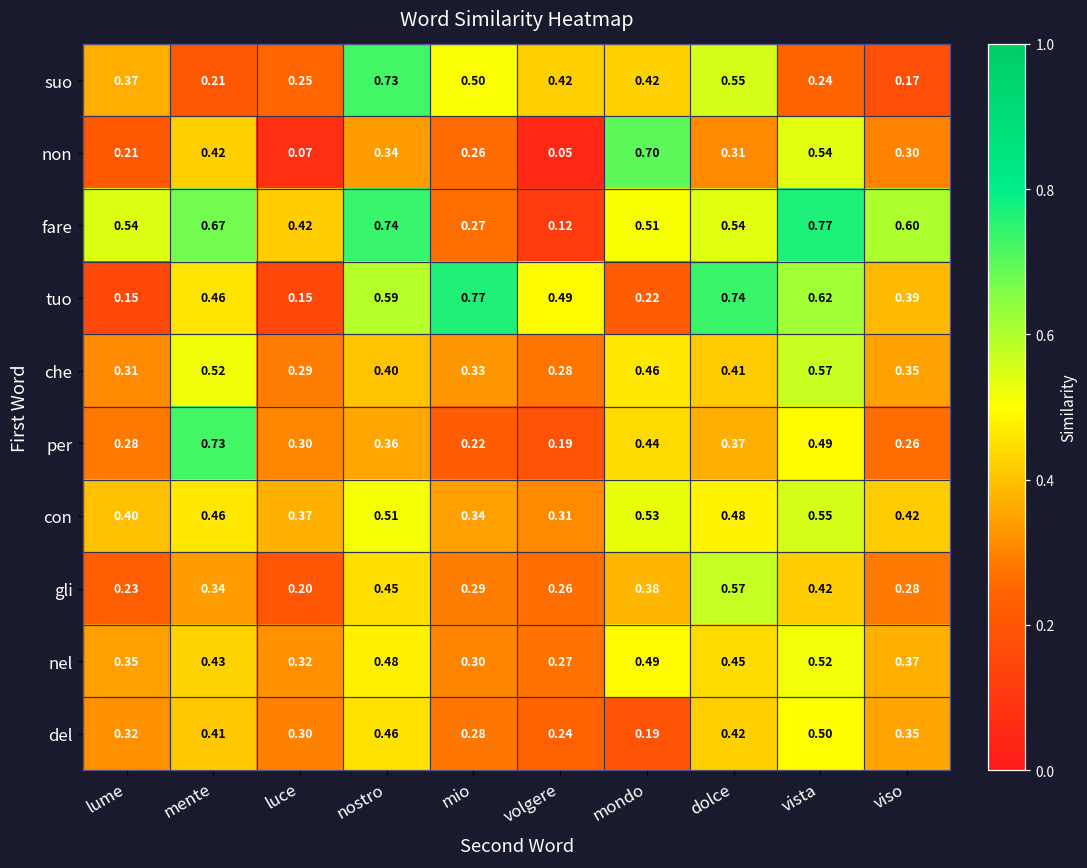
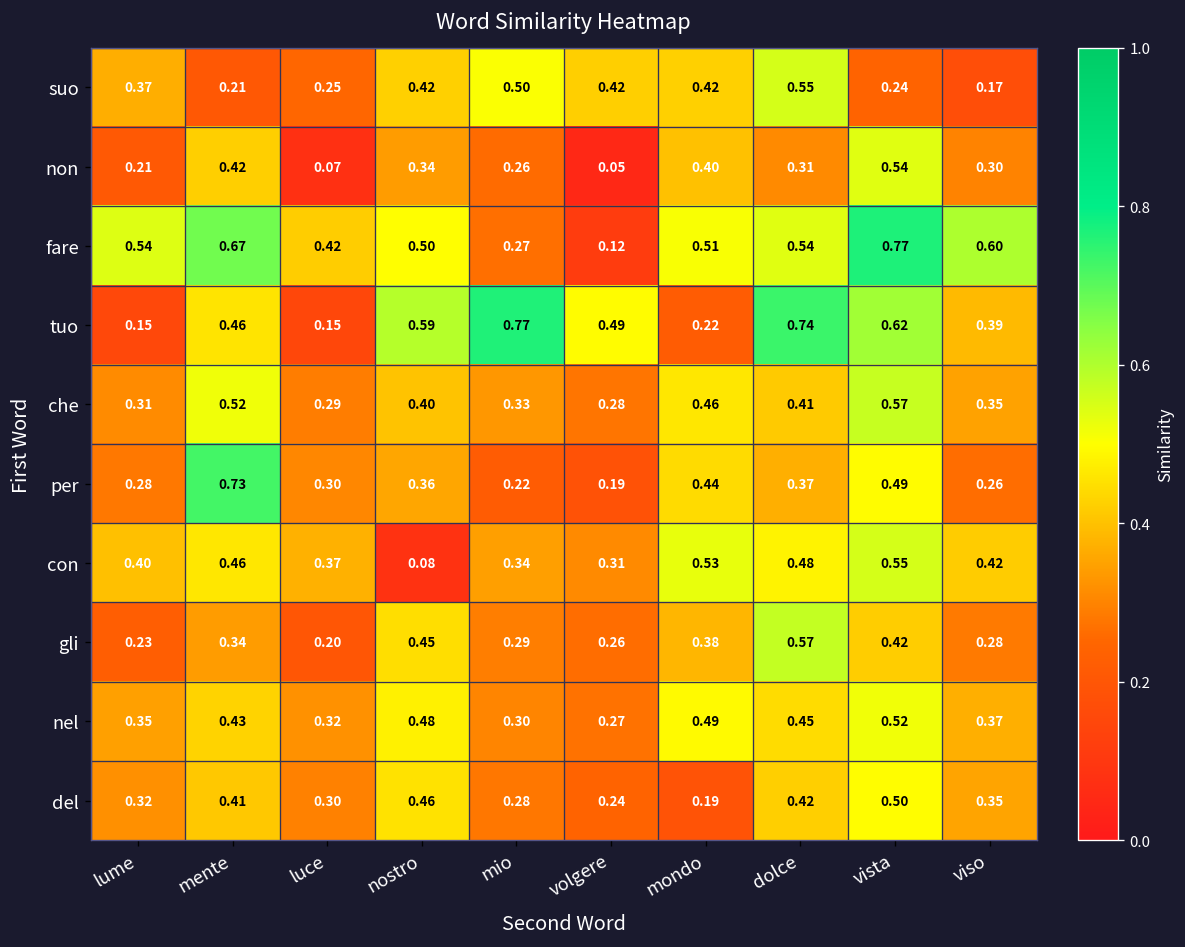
  {
    "suo": {
      "lume": 0.37,
      "mente": 0.21,
      "luce": 0.25,
-     "nostro": 0.73,
+     "nostro": 0.42,
      "mio": 0.50,
      "volgere": 0.42,
      "mondo": 0.42,
      "dolce": 0.55,
      "vista": 0.24,
      "viso": 0.17
    },
    "non": {
      "lume": 0.21,
      "mente": 0.42,
      "luce": 0.07,
      "nostro": 0.34,
      "mio": 0.26,
      "volgere": 0.05,
-     "mondo": 0.70,
+     "mondo": 0.40,
      "dolce": 0.31,
      "vista": 0.54,
      "viso": 0.30
    },
    "fare": {
      "lume": 0.54,
      "mente": 0.67,
      "luce": 0.42,
-     "nostro": 0.74,
+     "nostro": 0.50,
      "mio": 0.27,
      "volgere": 0.12,
      "mondo": 0.51,
      "dolce": 0.54,
      "vista": 0.77,
      "viso": 0.60
    },
    "tuo": {
      "lume": 0.15,
      "mente": 0.46,
      "luce": 0.15,
      "nostro": 0.59,
      "mio": 0.77,
      "volgere": 0.49,
      "mondo": 0.22,
      "dolce": 0.74,
      "vista": 0.62,
      "viso": 0.39
    },
    "che": {
      "lume": 0.31,
      "mente": 0.52,
      "luce": 0.29,
      "nostro": 0.40,
      "mio": 0.33,
      "volgere": 0.28,
      "mondo": 0.46,
      "dolce": 0.41,
      "vista": 0.57,
      "viso": 0.35
    },
    "per": {
      "lume": 0.28,
      "mente": 0.73,
      "luce": 0.30,
      "nostro": 0.36,
      "mio": 0.22,
      "volgere": 0.19,
      "mondo": 0.44,
      "dolce": 0.37,
      "vista": 0.49,
      "viso": 0.26
    },
    "con": {
      "lume": 0.40,
      "mente": 0.46,
      "luce": 0.37,
-     "nostro": 0.51,
+     "nostro": 0.08,
      "mio": 0.34,
      "volgere": 0.31,
      "mondo": 0.53,
      "dolce": 0.48,
      "vista": 0.55,
      "viso": 0.42
    },
    "gli": {
      "lume": 0.23,
      "mente": 0.34,
      "luce": 0.20,
      "nostro": 0.45,
      "mio": 0.29,
      "volgere": 0.26,
      "mondo": 0.38,
      "dolce": 0.57,
      "vista": 0.42,
      "viso": 0.28
    },
    "nel": {
      "lume": 0.35,
      "mente": 0.43,
      "luce": 0.32,
      "nostro": 0.48,
      "mio": 0.30,
      "volgere": 0.27,
      "mondo": 0.49,
      "dolce": 0.45,
      "vista": 0.52,
      "viso": 0.37
    },
    "del": {
      "lume": 0.32,
      "mente": 0.41,
      "luce": 0.30,
      "nostro": 0.46,
      "mio": 0.28,
      "volgere": 0.24,
      "mondo": 0.19,
      "dolce": 0.42,
      "vista": 0.50,
      "viso": 0.35
    }
  }
